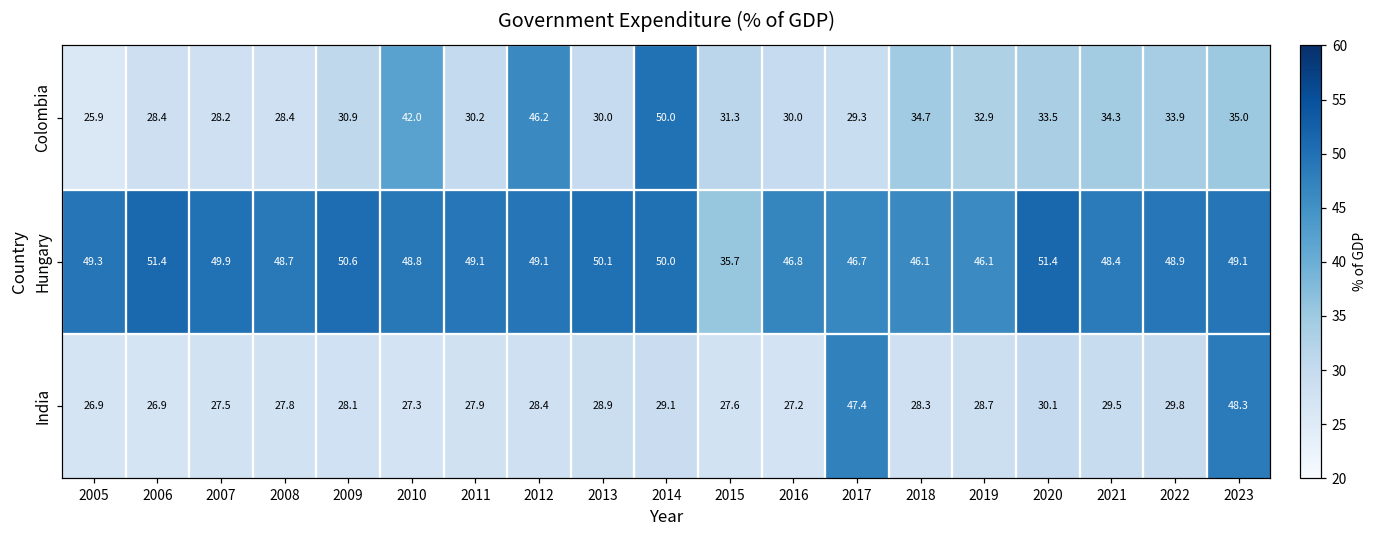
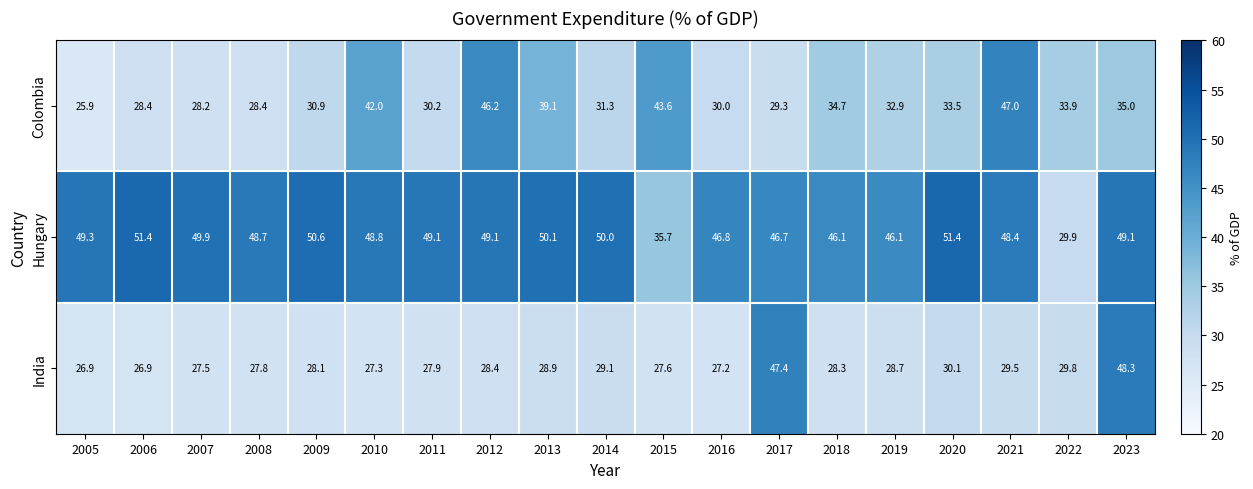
  {
    "Colombia": {
      "2005": 25.9,
      "2006": 28.4,
      "2007": 28.2,
      "2008": 28.4,
      "2009": 30.9,
      "2010": 42.0,
      "2011": 30.2,
      "2012": 46.2,
-     "2013": 30.0,
-     "2014": 50.0,
-     "2015": 31.3,
+     "2013": 39.1,
+     "2014": 31.3,
+     "2015": 43.6,
      "2016": 30.0,
      "2017": 29.3,
      "2018": 34.7,
      "2019": 32.9,
      "2020": 33.5,
-     "2021": 34.3,
+     "2021": 47.0,
      "2022": 33.9,
      "2023": 35.0
    },
    "Hungary": {
      "2005": 49.3,
      "2006": 51.4,
      "2007": 49.9,
      "2008": 48.7,
      "2009": 50.6,
      "2010": 48.8,
      "2011": 49.1,
      "2012": 49.1,
      "2013": 50.1,
      "2014": 50.0,
      "2015": 35.7,
      "2016": 46.8,
      "2017": 46.7,
      "2018": 46.1,
      "2019": 46.1,
      "2020": 51.4,
      "2021": 48.4,
-     "2022": 48.9,
+     "2022": 29.9,
      "2023": 49.1
    },
    "India": {
      "2005": 26.9,
      "2006": 26.9,
      "2007": 27.5,
      "2008": 27.8,
      "2009": 28.1,
      "2010": 27.3,
      "2011": 27.9,
      "2012": 28.4,
      "2013": 28.9,
      "2014": 29.1,
      "2015": 27.6,
      "2016": 27.2,
      "2017": 47.4,
      "2018": 28.3,
      "2019": 28.7,
      "2020": 30.1,
      "2021": 29.5,
      "2022": 29.8,
      "2023": 48.3
    }
  }
